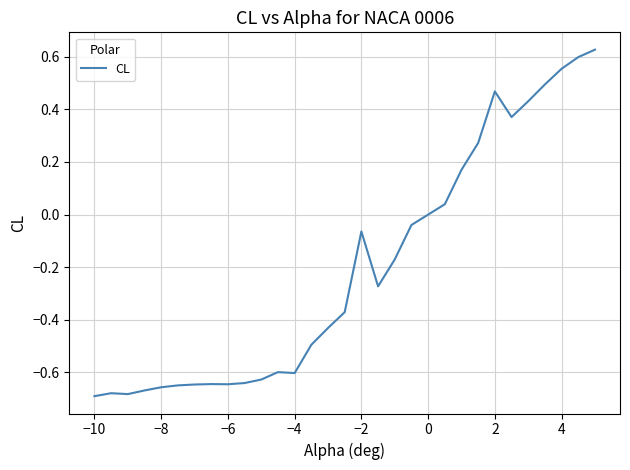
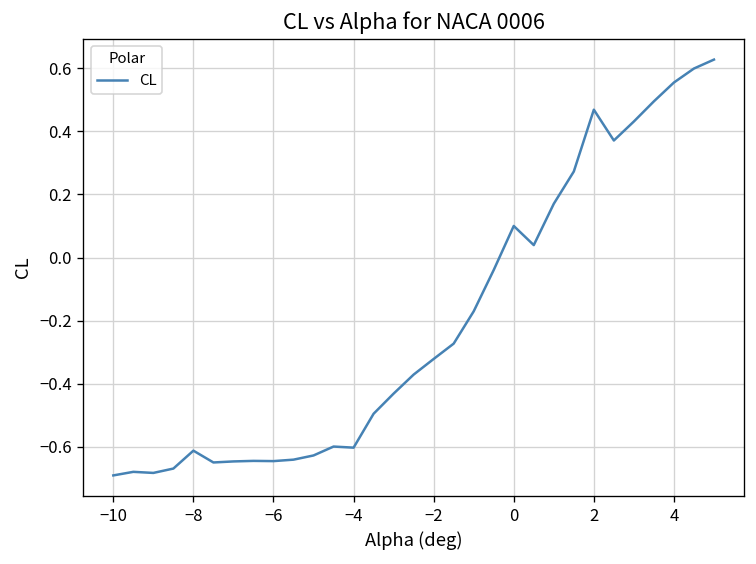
  {
    "−10": -0.69,
-   "−8": -0.66,
+   "−8": -0.61,
    "−6": -0.64,
    "−4": -0.60,
-   "−2": -0.06,
-   "0": 0.0,
+   "−2": -0.32,
+   "0": 0.1,
    "2": 0.47,
    "4": 0.55
  }
